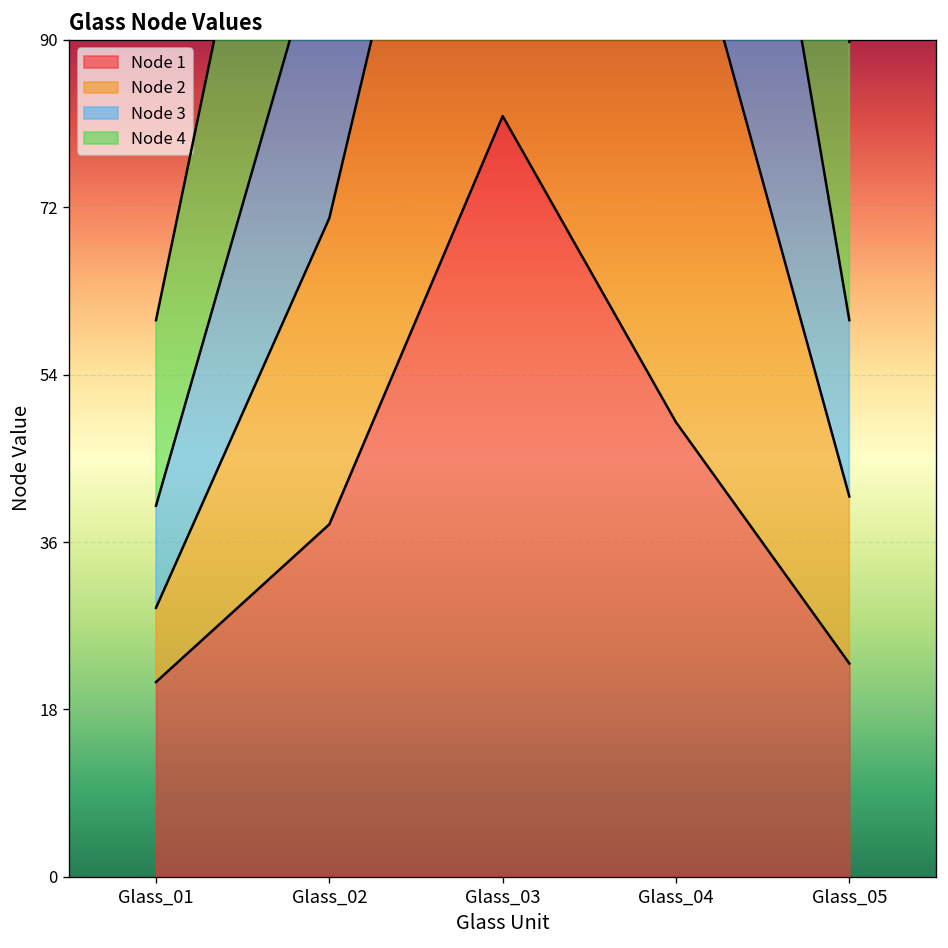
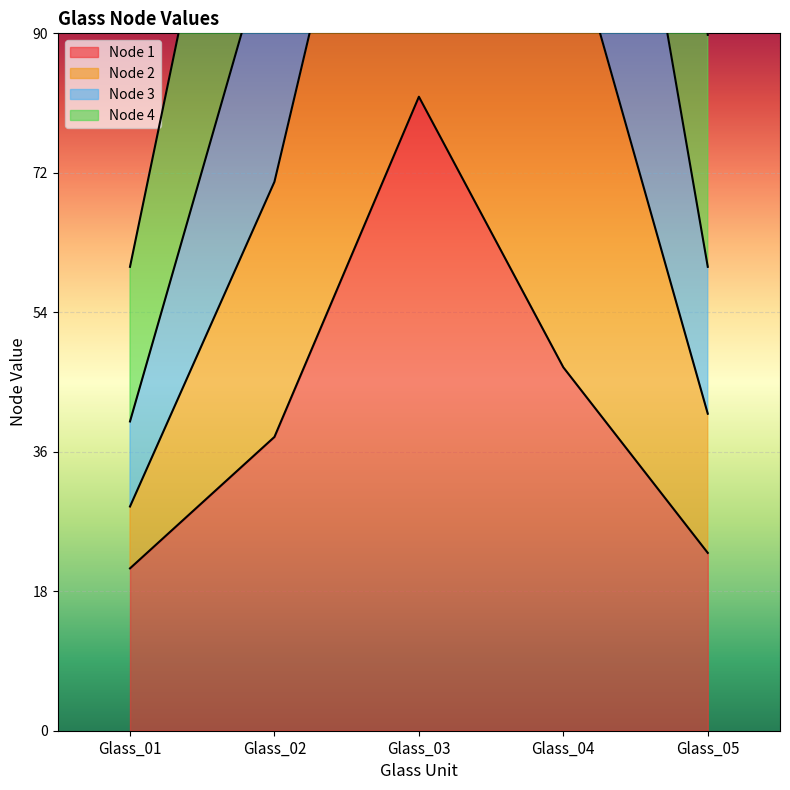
  {
    "Node 1": {
      "Glass_01": 21,
      "Glass_02": 38,
      "Glass_03": 82,
-     "Glass_04": 49,
+     "Glass_04": 47,
      "Glass_05": 23
    },
    "Node 2": {
      "Glass_01": 8,
      "Glass_02": 33,
      "Glass_05": 18
    },
    "Node 3": {
      "Glass_01": 11,
      "Glass_05": 19
    },
    "Node 4": {
      "Glass_01": 20,
      "Glass_05": 30
    }
  }
